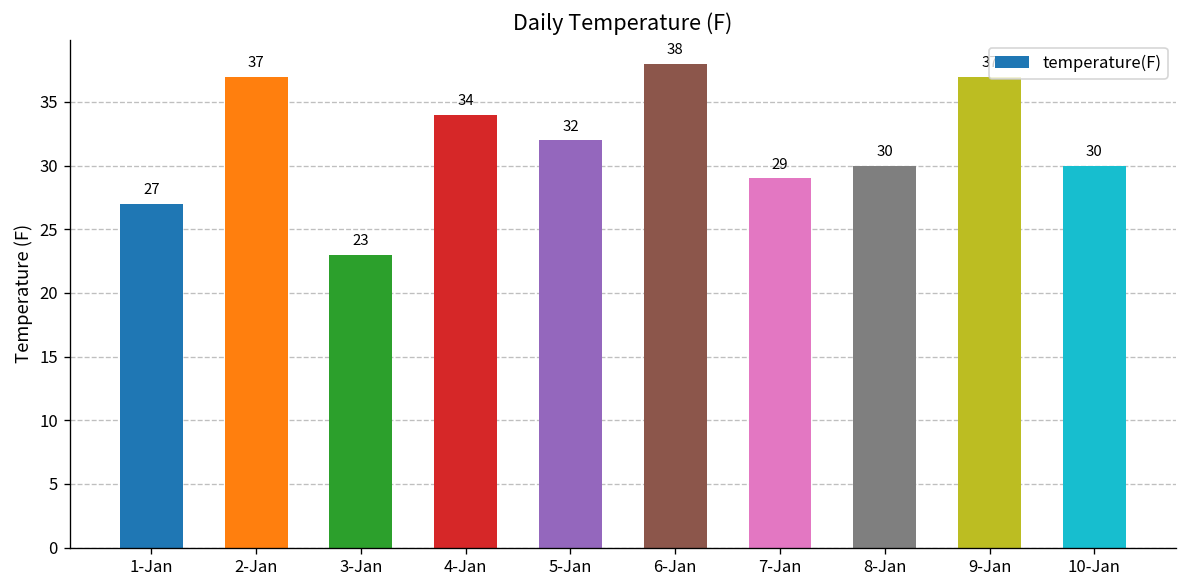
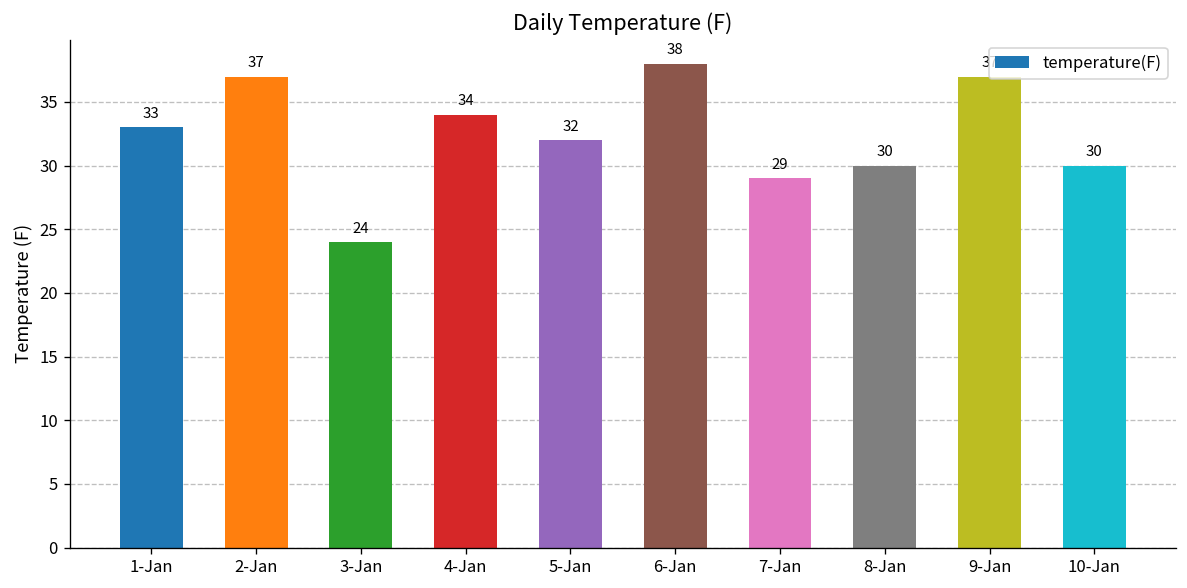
  {
-   "1-Jan": 27,
+   "1-Jan": 33,
    "2-Jan": 37,
-   "3-Jan": 23,
+   "3-Jan": 24,
    "4-Jan": 34,
    "5-Jan": 32,
    "6-Jan": 38,
    "7-Jan": 29,
    "8-Jan": 30,
    "10-Jan": 30
  }
